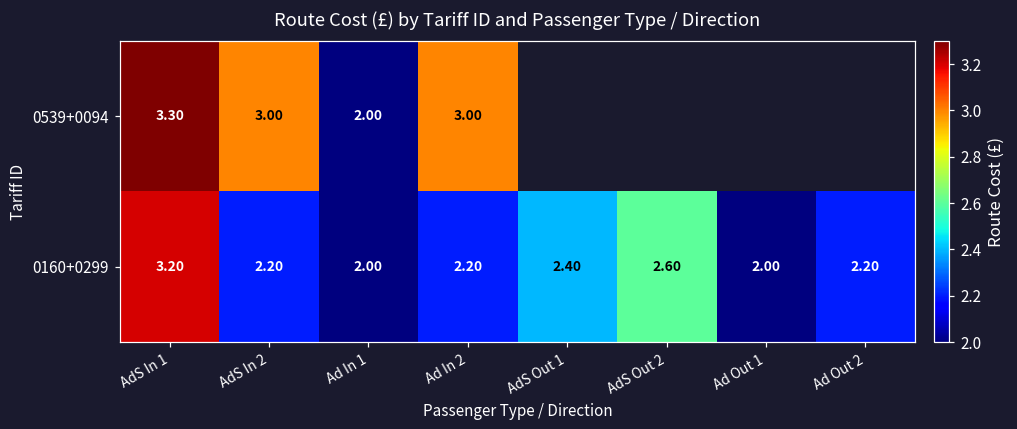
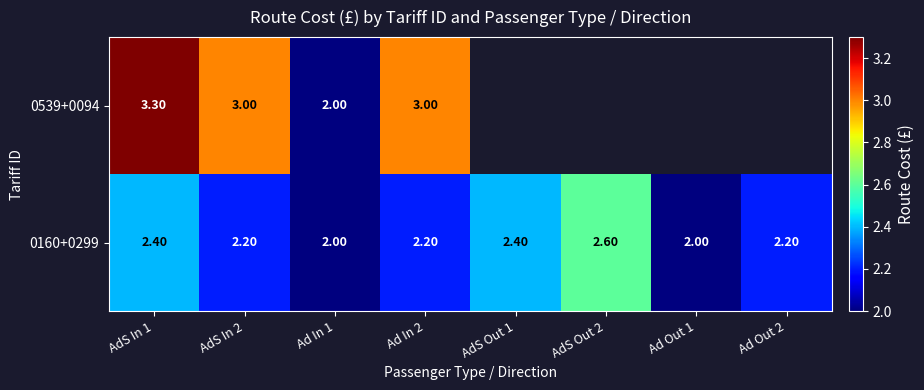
  {
    "0539+0094": {
      "AdS In 1": 3.30,
      "AdS In 2": 3.00,
      "Ad In 1": 2.00,
      "Ad In 2": 3.00
    },
    "0160+0299": {
-     "AdS In 1": 3.20,
+     "AdS In 1": 2.40,
      "AdS In 2": 2.20,
      "Ad In 1": 2.00,
      "Ad In 2": 2.20,
      "AdS Out 1": 2.40,
      "AdS Out 2": 2.60,
      "Ad Out 1": 2.00,
      "Ad Out 2": 2.20
    }
  }
